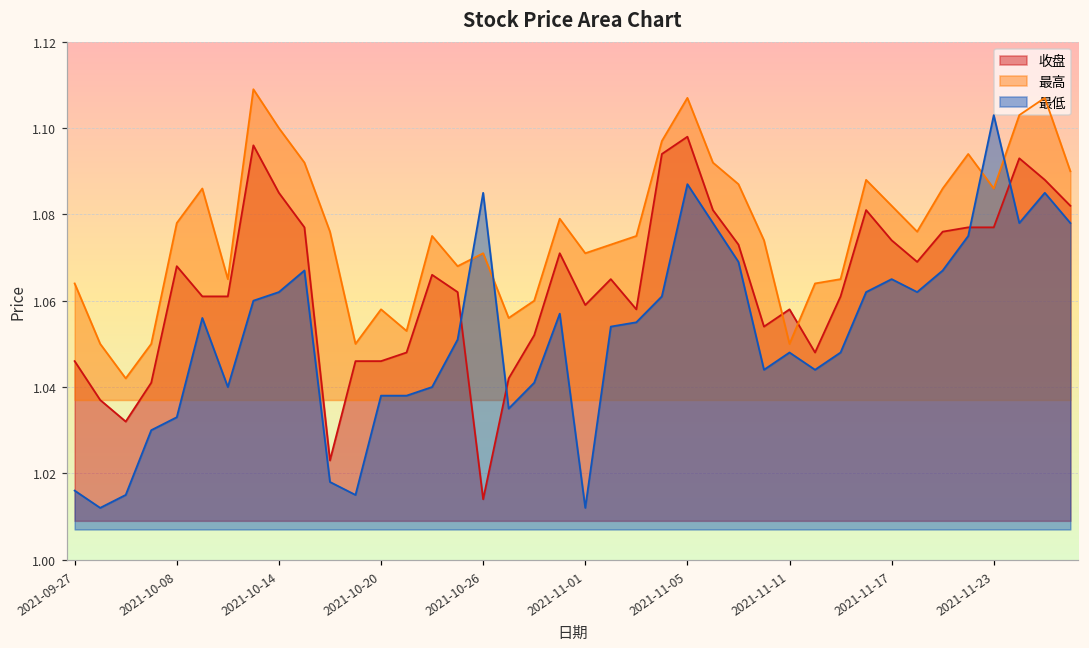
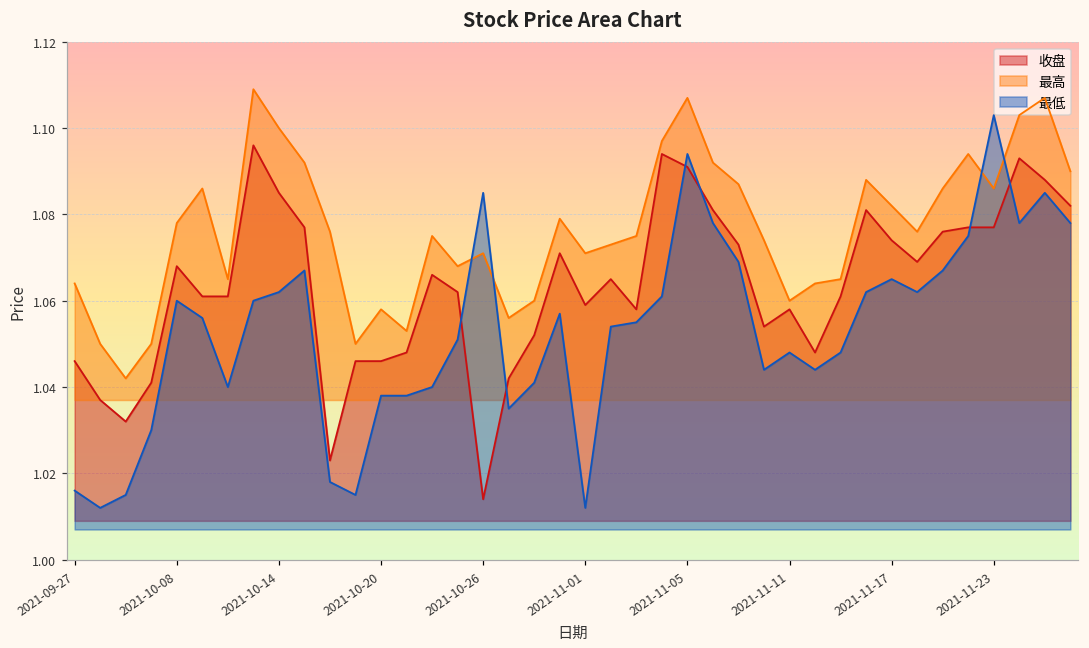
  {
    "收盘": {
      "2021-09-27": 1.046,
      "2021-10-08": 1.068,
      "2021-10-14": 1.085,
      "2021-10-20": 1.046,
      "2021-10-26": 1.014,
      "2021-11-01": 1.059,
-     "2021-11-05": 1.098,
+     "2021-11-05": 1.091,
      "2021-11-11": 1.058,
      "2021-11-17": 1.074,
      "2021-11-23": 1.077
    },
    "最高": {
      "2021-09-27": 1.064,
      "2021-10-08": 1.078,
      "2021-10-14": 1.10,
      "2021-10-20": 1.058,
      "2021-10-26": 1.071,
      "2021-11-01": 1.071,
      "2021-11-05": 1.107,
-     "2021-11-11": 1.05,
+     "2021-11-11": 1.06,
      "2021-11-17": 1.082,
      "2021-11-23": 1.086
    },
    "最低": {
      "2021-09-27": 1.016,
-     "2021-10-08": 1.033,
+     "2021-10-08": 1.060,
      "2021-10-14": 1.062,
      "2021-10-20": 1.038,
      "2021-10-26": 1.085,
      "2021-11-01": 1.012,
-     "2021-11-05": 1.087,
+     "2021-11-05": 1.094,
      "2021-11-11": 1.048,
      "2021-11-17": 1.065,
      "2021-11-23": 1.103
    }
  }
